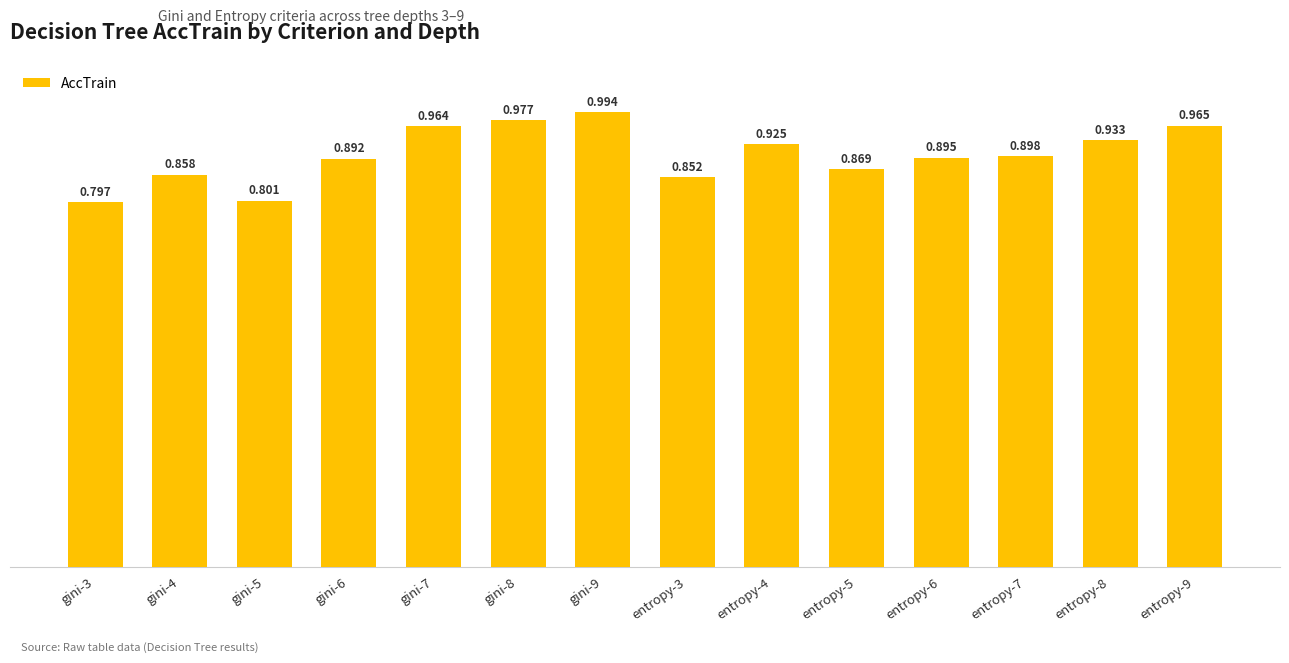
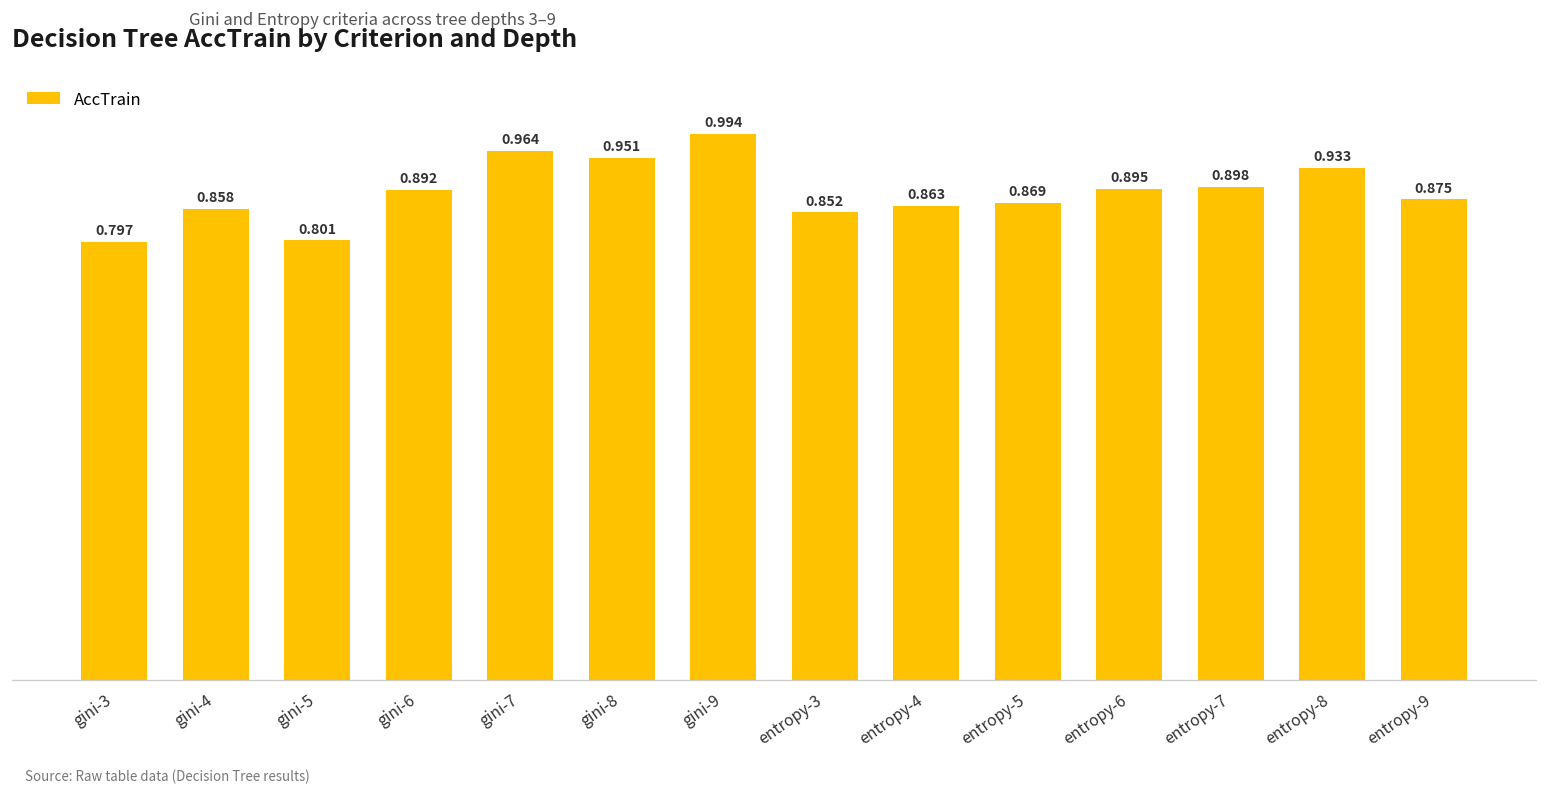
  {
    "gini-3": 0.797,
    "gini-4": 0.858,
    "gini-5": 0.801,
    "gini-6": 0.892,
    "gini-7": 0.964,
-   "gini-8": 0.977,
+   "gini-8": 0.951,
    "gini-9": 0.994,
    "entropy-3": 0.852,
-   "entropy-4": 0.925,
+   "entropy-4": 0.863,
    "entropy-5": 0.869,
    "entropy-6": 0.895,
    "entropy-7": 0.898,
    "entropy-8": 0.933,
-   "entropy-9": 0.965
+   "entropy-9": 0.875
  }
